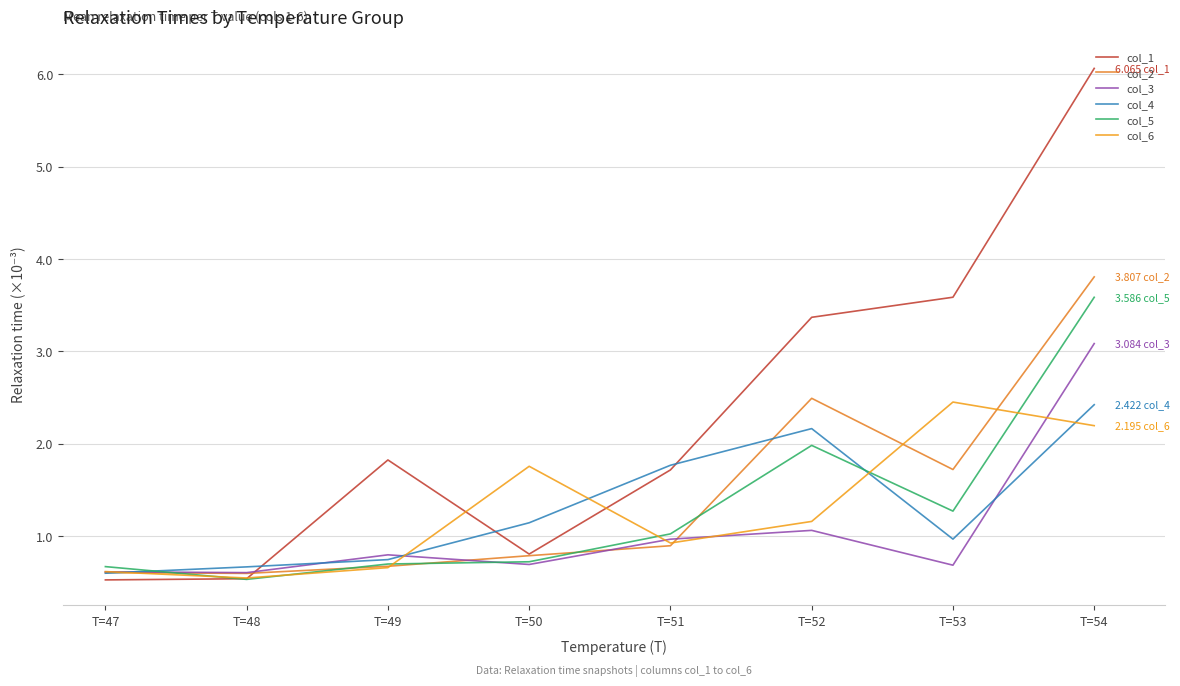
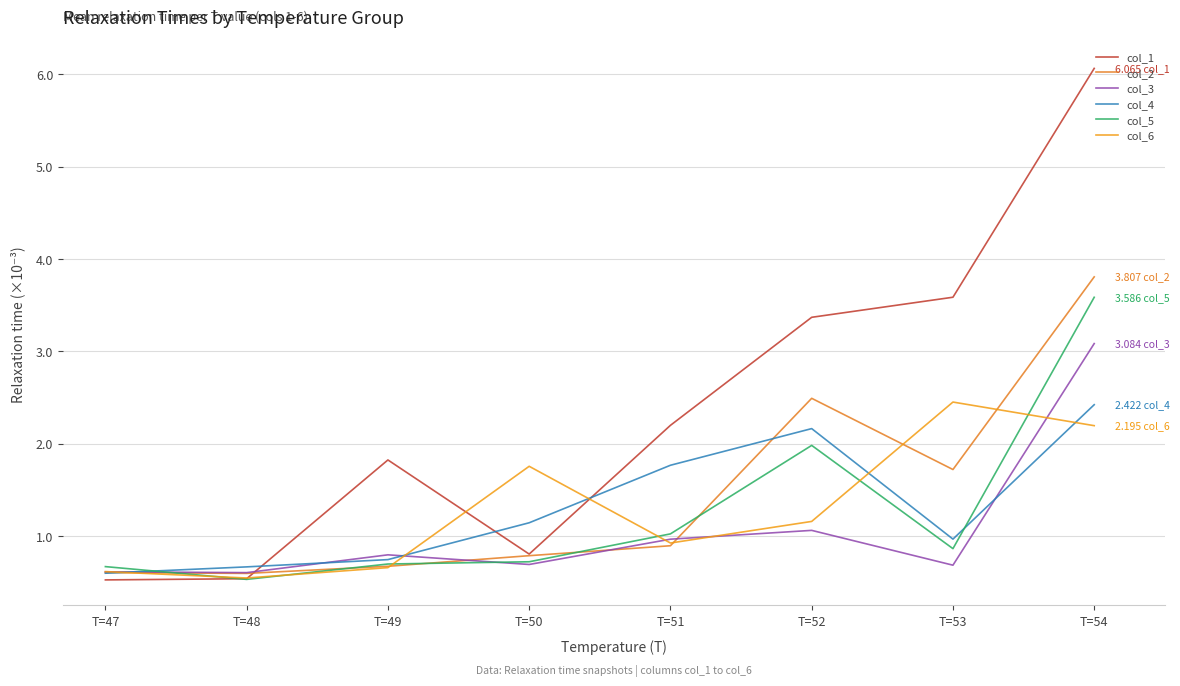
  {
    "col_1": {
      "T=47": 0.5,
      "T=49": 1.8,
-     "T=51": 1.7,
+     "T=51": 2.2,
      "T=52": 3.4,
      "T=53": 3.6
    },
    "col_3": {
      "T=49": 0.8,
      "T=50": 0.7,
      "T=51": 1.0,
      "T=52": 1.1,
      "T=53": 0.7
    },
    "col_4": {
      "T=48": 0.7,
      "T=49": 0.7,
      "T=50": 1.1,
      "T=51": 1.8,
      "T=52": 2.2,
      "T=53": 1.0
    },
    "col_5": {
      "T=47": 0.7,
      "T=50": 0.7,
      "T=51": 1.0,
      "T=52": 2.0,
-     "T=53": 1.3
+     "T=53": 0.9
    }
  }
